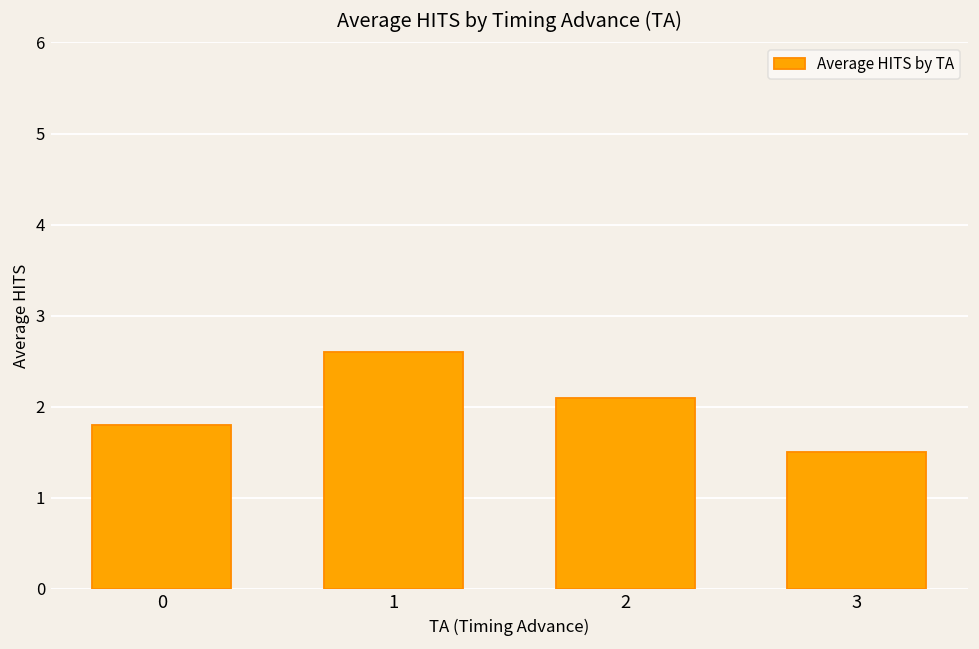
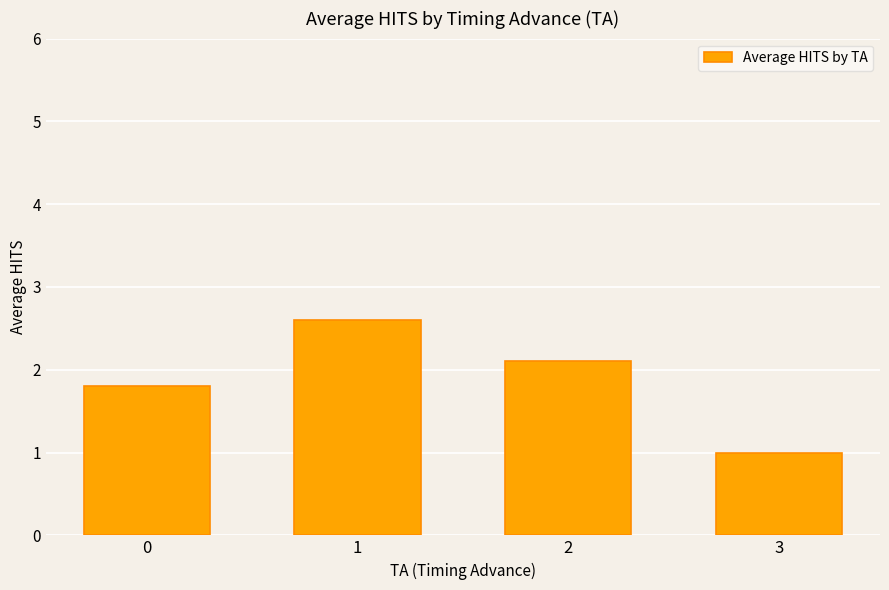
  {
    "0": 1.8,
    "1": 2.6,
    "2": 2.1,
-   "3": 1.5
+   "3": 1.0
  }
